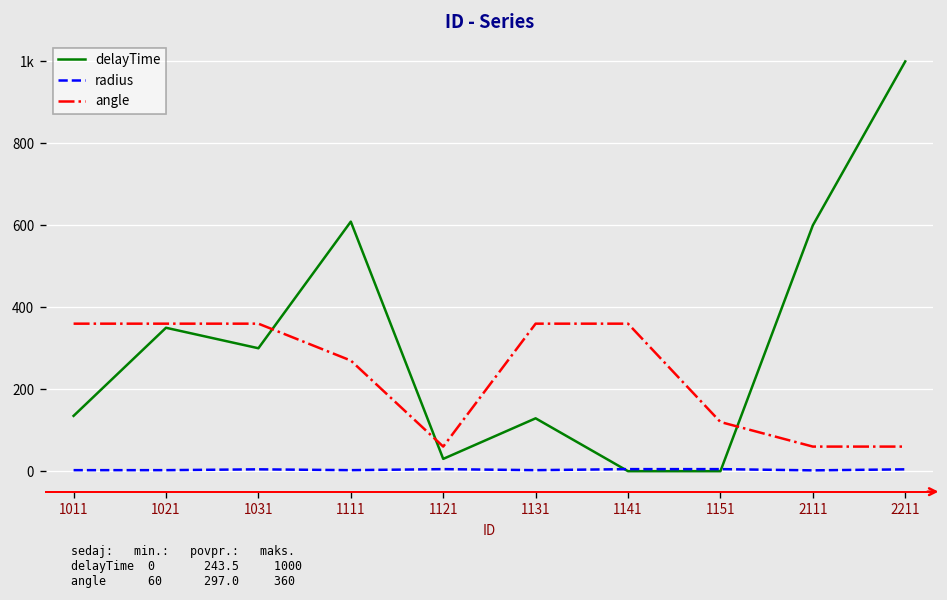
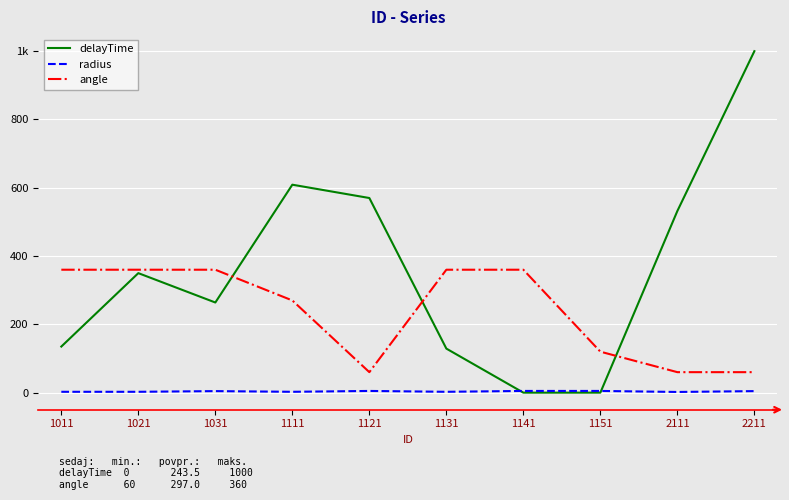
  {
    "delayTime": {
      "1011": 140,
      "1021": 350,
-     "1031": 300,
+     "1031": 260,
      "1111": 610,
-     "1121": 30,
+     "1121": 570,
      "1131": 130,
-     "2111": 600,
+     "2111": 530,
      "2211": 1000
    },
    "radius": {
      "1011": 0,
      "1021": 0,
      "1031": 0,
      "1111": 0,
      "1121": 10,
      "1131": 0,
      "2111": 0,
      "2211": 0
    },
    "angle": {
      "1011": 360,
      "1021": 360,
      "1031": 360,
      "1111": 270,
      "1121": 60,
      "1131": 360,
      "1141": 360,
      "1151": 120,
      "2111": 60,
      "2211": 60
    }
  }
